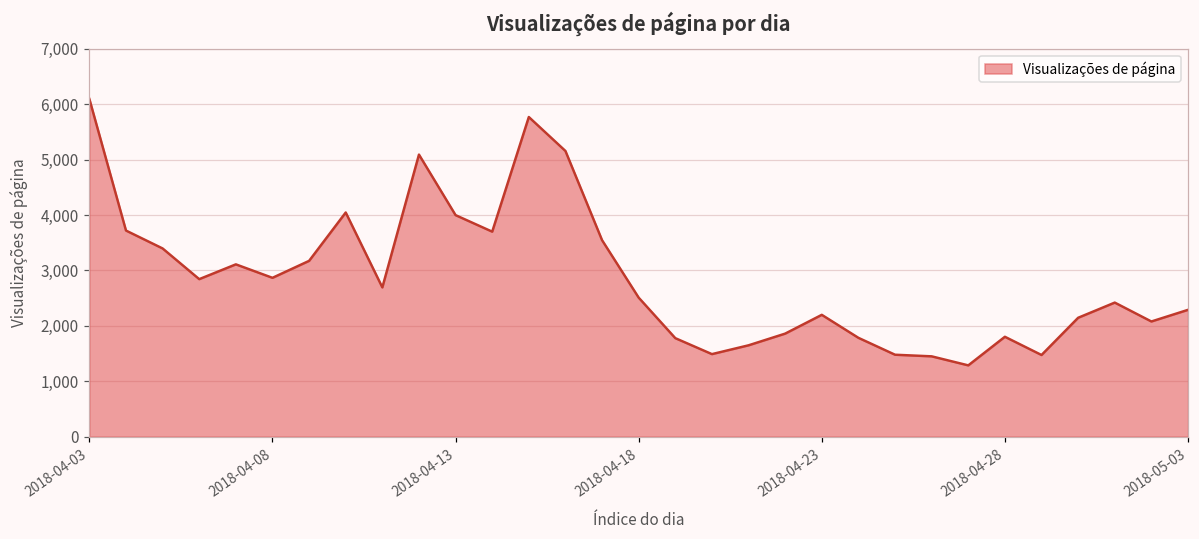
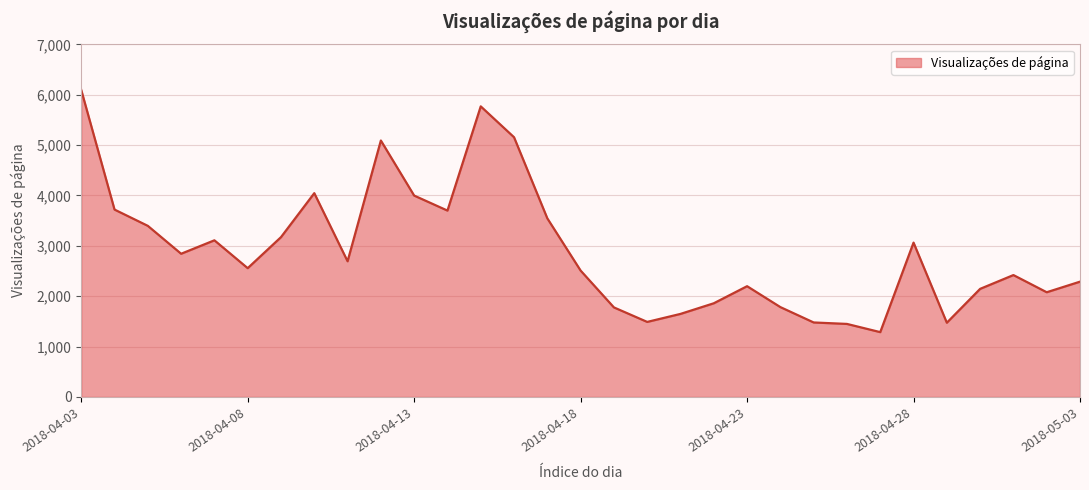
  {
    "2018-04-03": "6,100",
-   "2018-04-08": "2,900",
+   "2018-04-08": "2,600",
    "2018-04-13": "4,000",
    "2018-04-18": "2,500",
    "2018-04-23": "2,200",
-   "2018-04-28": "1,800",
+   "2018-04-28": "3,100",
    "2018-05-03": "2,300"
  }
